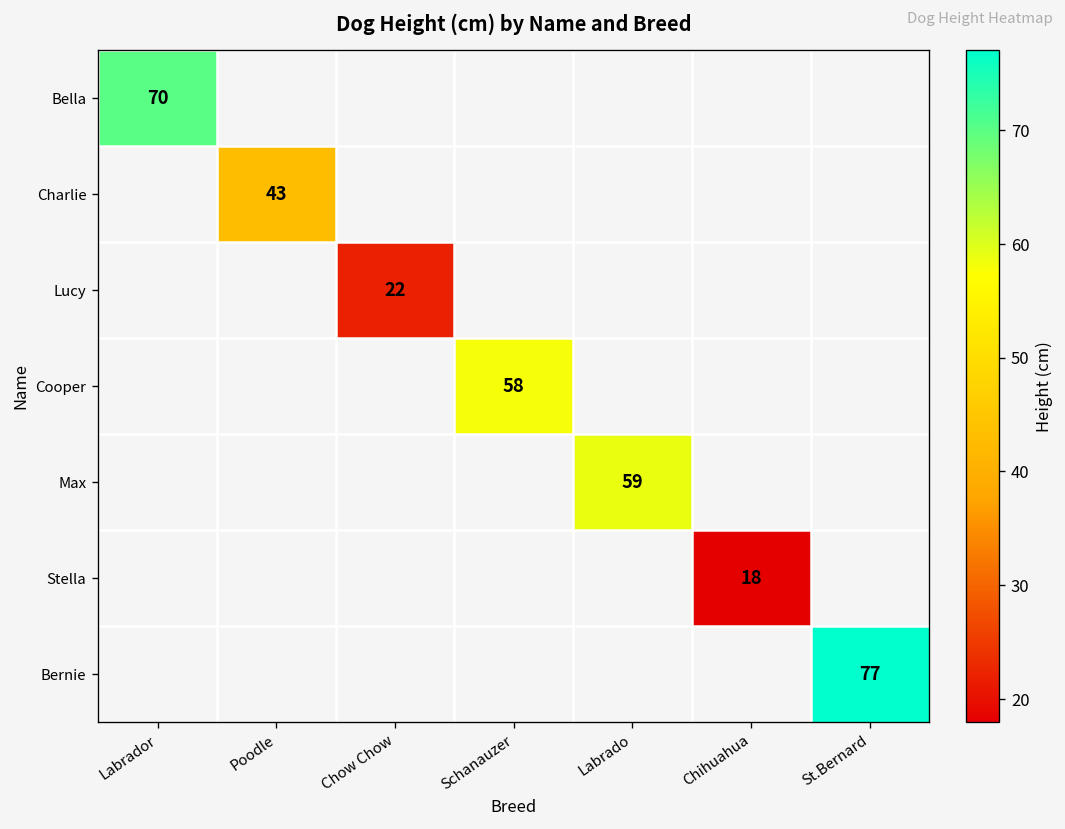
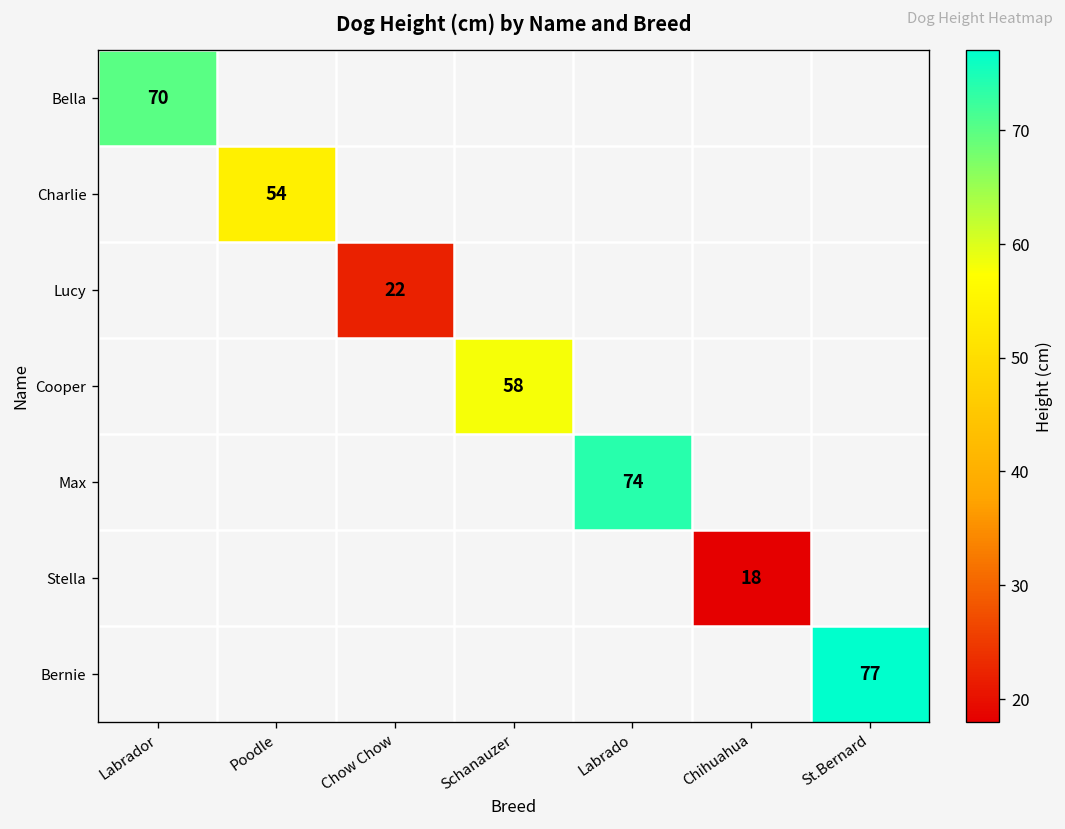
  {
    "Bella": {
      "Labrador": 70
    },
    "Charlie": {
-     "Poodle": 43
+     "Poodle": 54
    },
    "Lucy": {
      "Chow Chow": 22
    },
    "Cooper": {
      "Schanauzer": 58
    },
    "Max": {
-     "Labrado": 59
+     "Labrado": 74
    },
    "Stella": {
      "Chihuahua": 18
    },
    "Bernie": {
      "St.Bernard": 77
    }
  }
